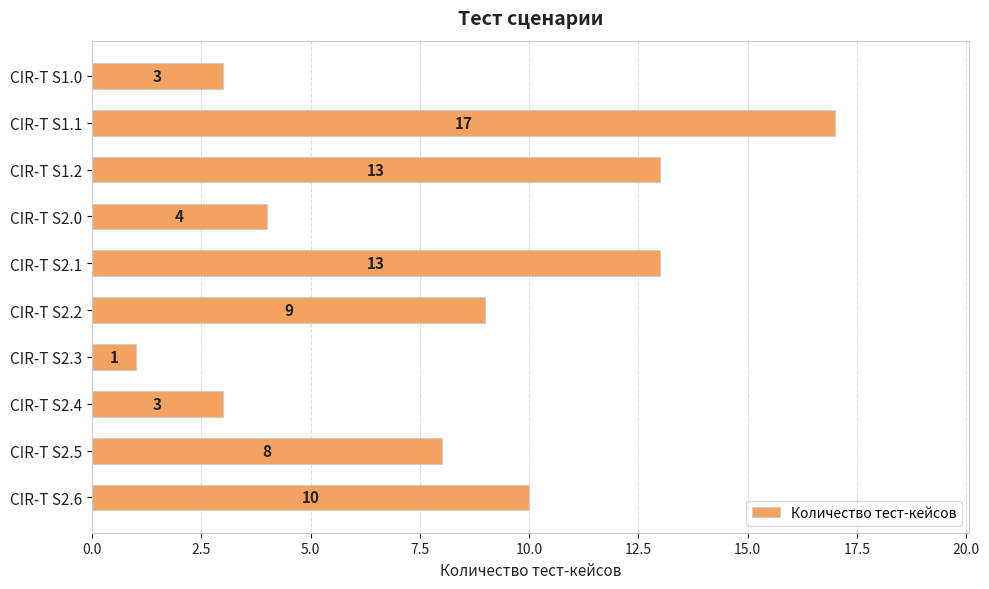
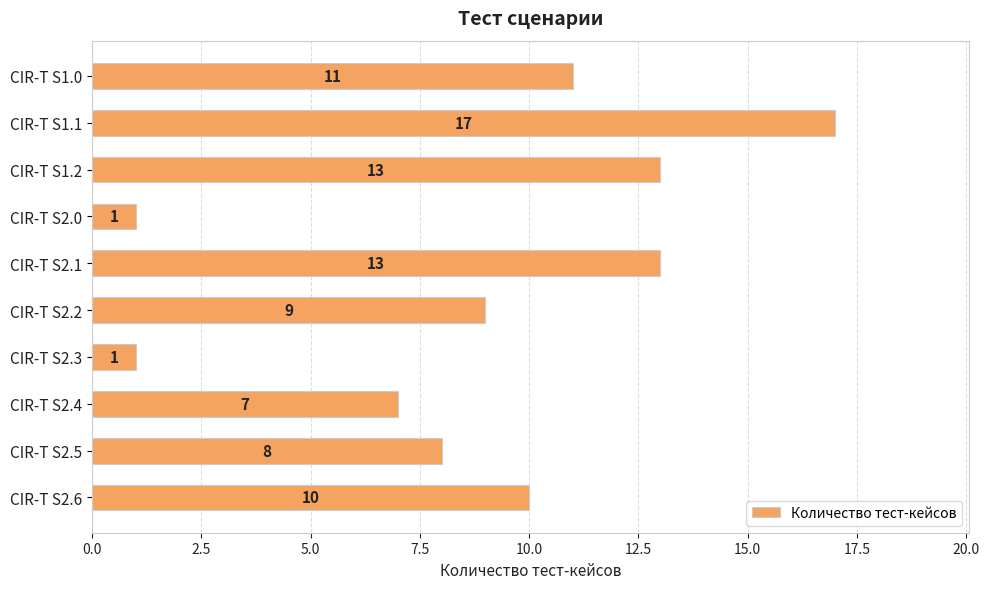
  {
-   "CIR-T S1.0": 3,
+   "CIR-T S1.0": 11,
    "CIR-T S1.1": 17,
    "CIR-T S1.2": 13,
-   "CIR-T S2.0": 4,
+   "CIR-T S2.0": 1,
    "CIR-T S2.1": 13,
    "CIR-T S2.2": 9,
    "CIR-T S2.3": 1,
-   "CIR-T S2.4": 3,
+   "CIR-T S2.4": 7,
    "CIR-T S2.5": 8,
    "CIR-T S2.6": 10
  }
